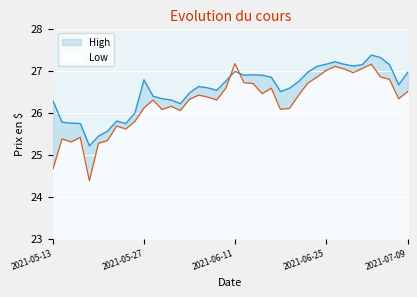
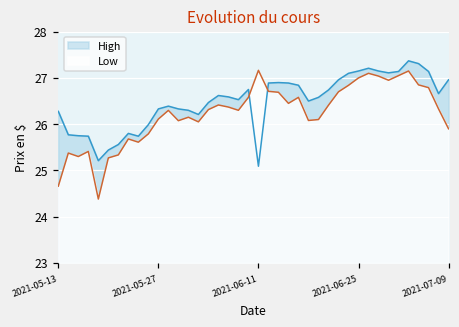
  {
    "High": {
      "2021-05-13": 26.3,
-     "2021-05-27": 26.8,
-     "2021-06-11": 27.0,
+     "2021-05-27": 26.3,
+     "2021-06-11": 25.1,
      "2021-06-25": 27.2,
      "2021-07-09": 27.0
    },
    "Low": {
      "2021-05-13": 24.7,
      "2021-05-27": 26.1,
      "2021-06-11": 27.2,
      "2021-06-25": 27.0,
-     "2021-07-09": 26.5
+     "2021-07-09": 25.9
    }
  }
